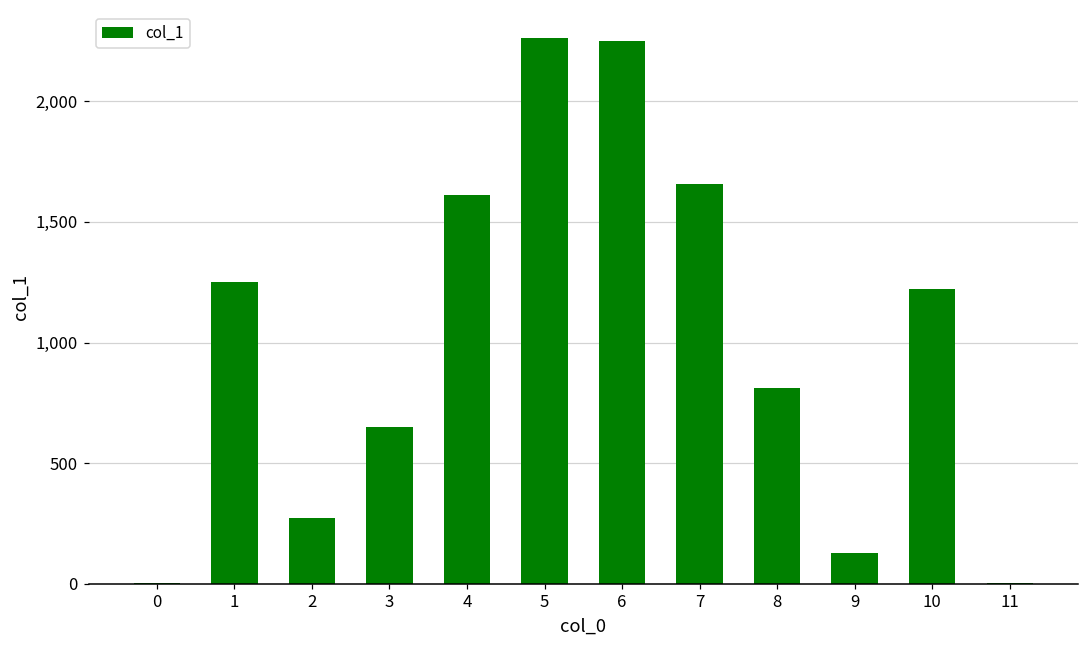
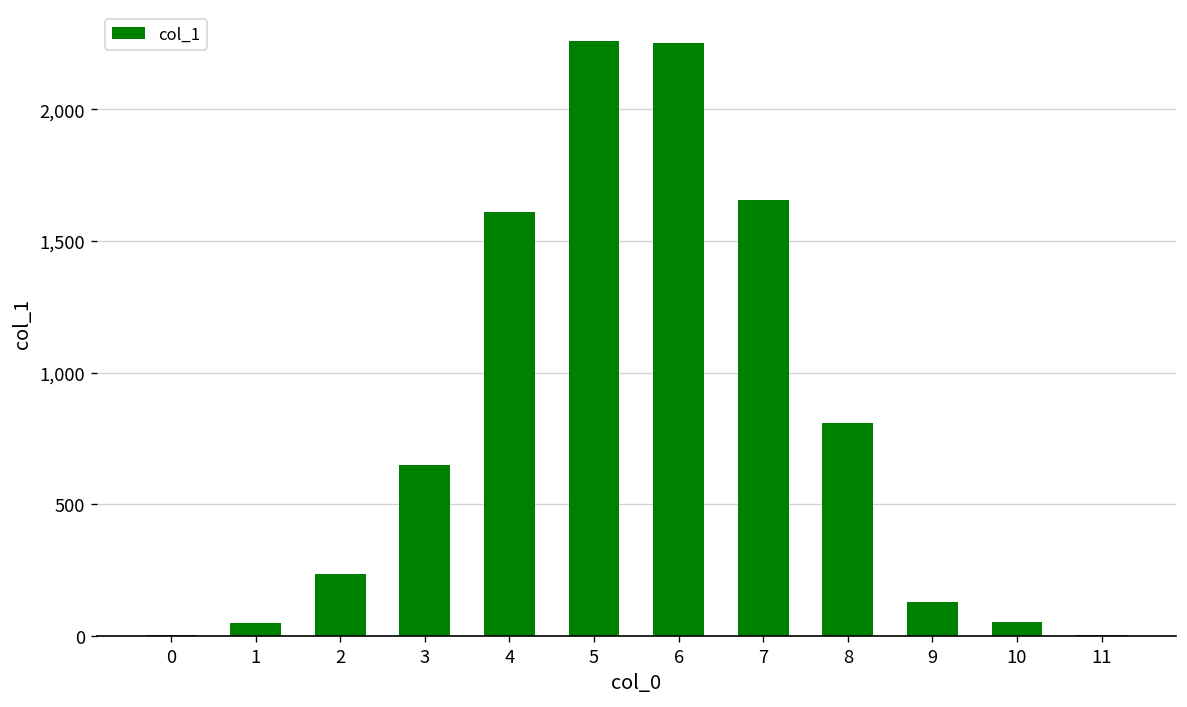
  {
-   "1": "1,250",
-   "2": "270",
+   "1": "50",
+   "2": "240",
    "3": "650",
    "4": "1,610",
    "5": "2,260",
    "6": "2,250",
    "7": "1,660",
    "8": "810",
    "9": "130",
-   "10": "1,220"
+   "10": "50"
  }
